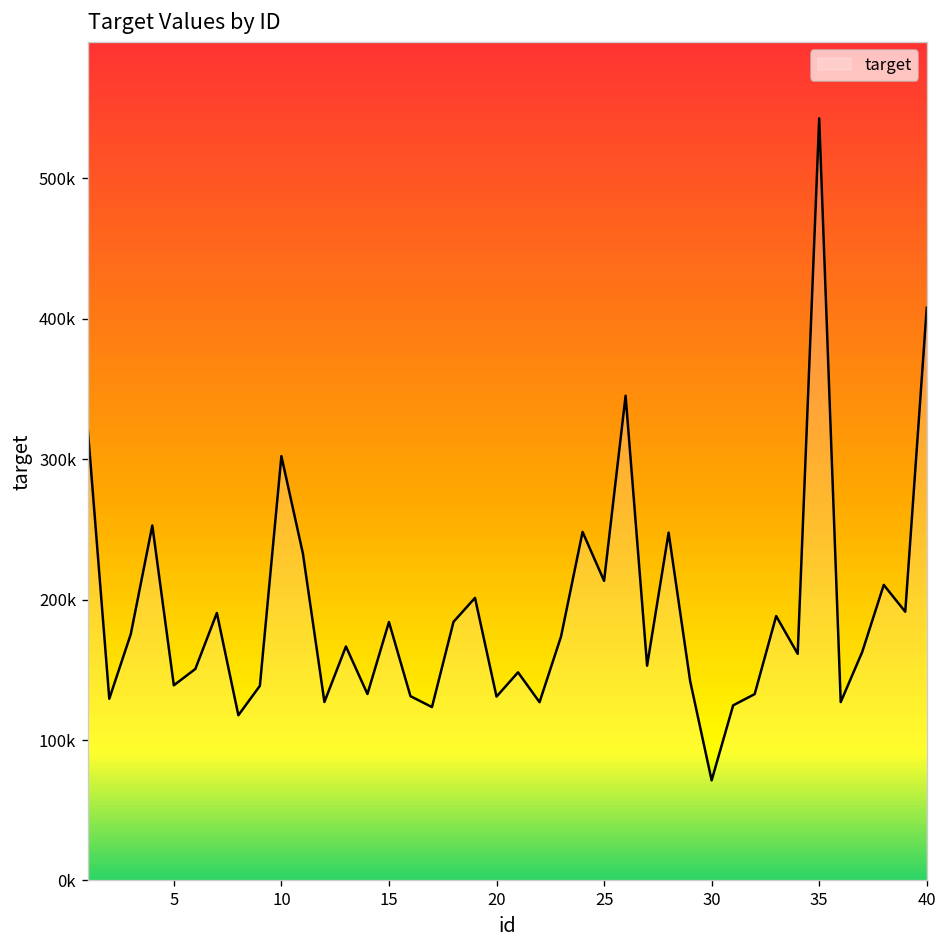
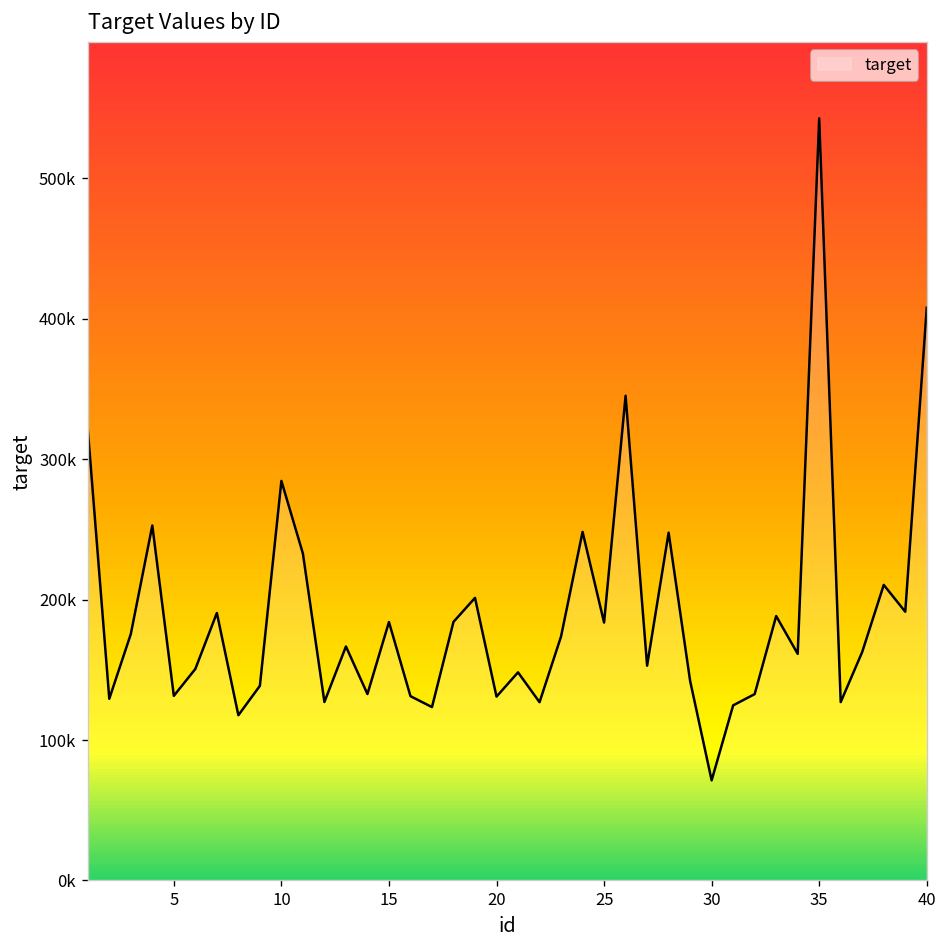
  {
-   "5": 139000,
-   "10": 302000,
+   "5": 131000,
+   "10": 285000,
    "15": 184000,
    "20": 131000,
-   "25": 213000,
+   "25": 184000,
    "30": 71000,
    "35": 543000,
    "40": 408000
  }
